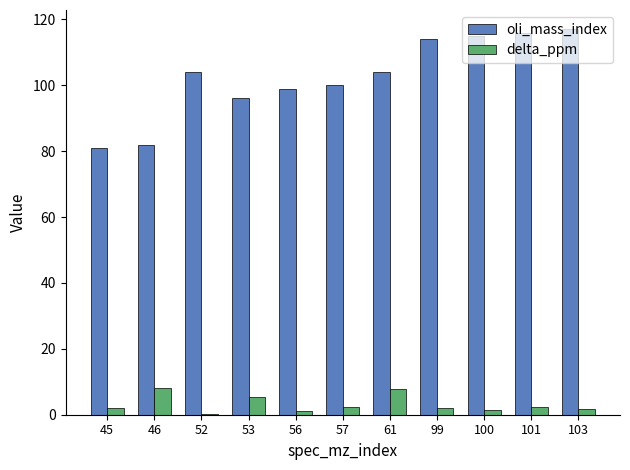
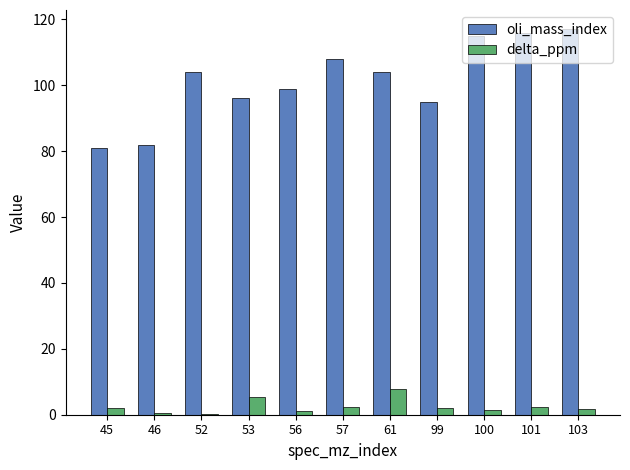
  {
    "oli_mass_index": {
      "45": 81,
      "46": 82,
      "52": 104,
      "53": 96,
      "56": 99,
-     "57": 100,
+     "57": 108,
      "61": 104,
-     "99": 114
+     "99": 95
    },
    "delta_ppm": {
      "45": 2,
-     "46": 8,
+     "46": 1,
      "53": 5,
      "56": 1,
      "57": 2,
      "61": 8,
      "99": 2,
      "100": 2,
      "101": 2,
      "103": 2
    }
  }
